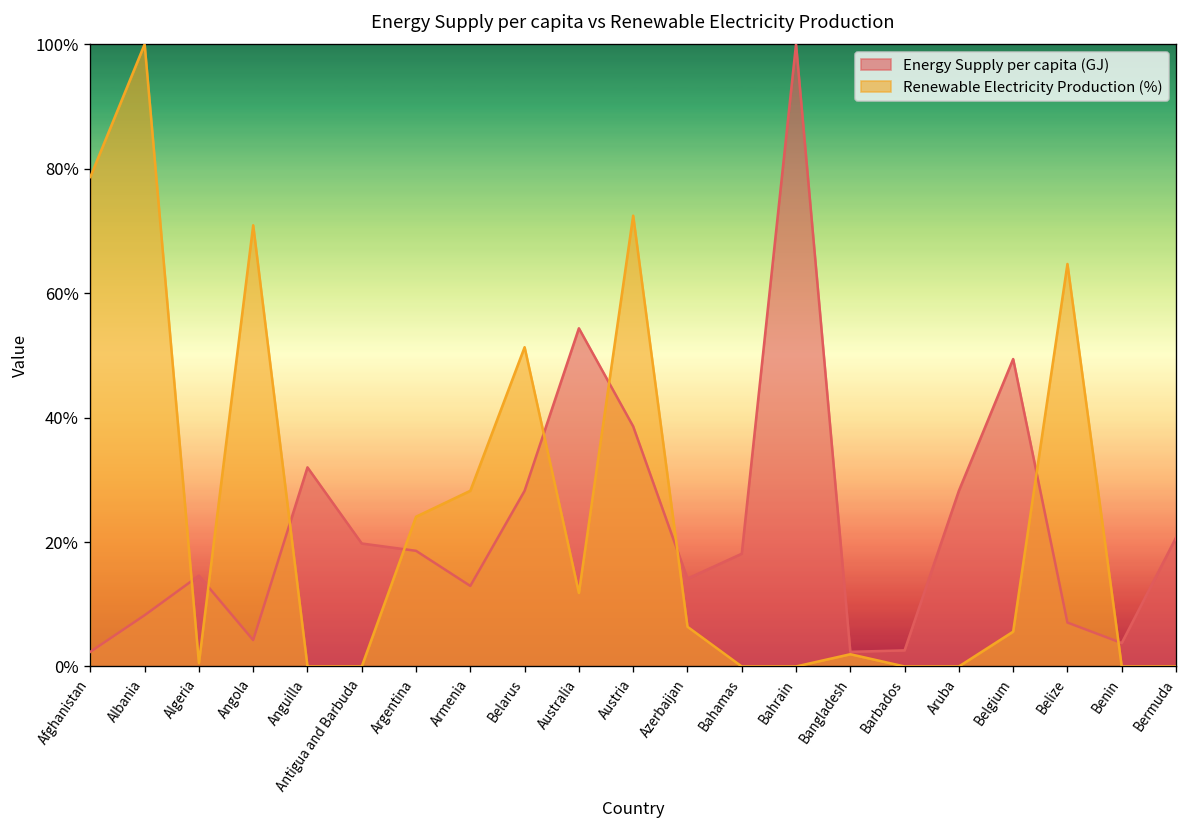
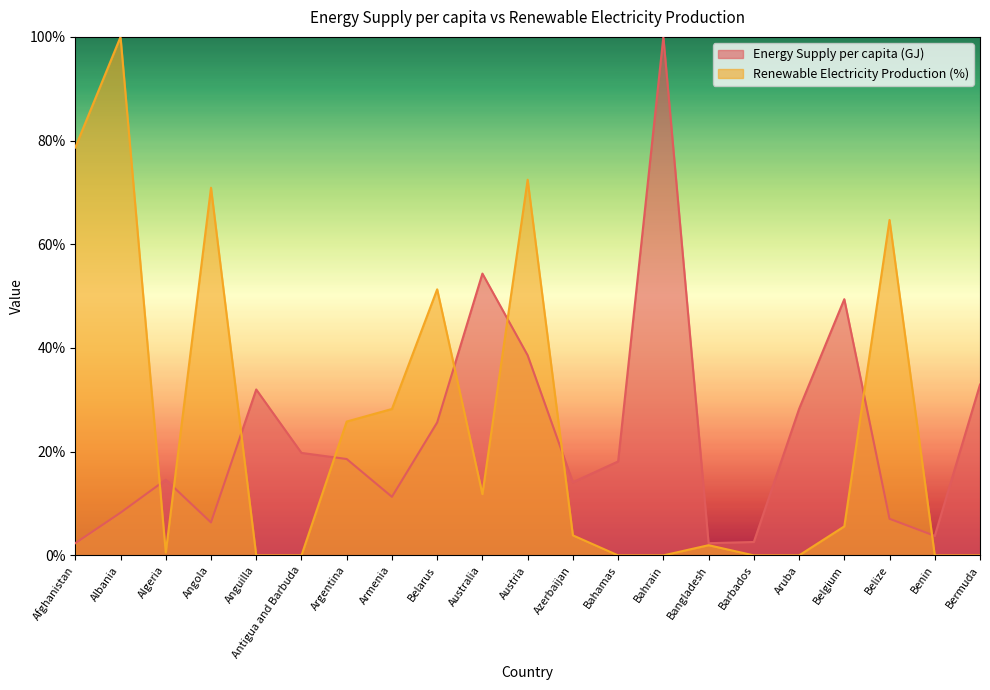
  {
    "Energy Supply per capita (GJ)": {
      "Afghanistan": "2%",
      "Albania": "8%",
      "Algeria": "15%",
-     "Angola": "4%",
+     "Angola": "6%",
      "Anguilla": "32%",
      "Antigua and Barbuda": "20%",
      "Argentina": "19%",
-     "Armenia": "13%",
-     "Belarus": "28%",
+     "Armenia": "11%",
+     "Belarus": "26%",
      "Australia": "54%",
      "Austria": "39%",
      "Azerbaijan": "14%",
      "Bahamas": "18%",
      "Bahrain": "100%",
      "Barbados": "3%",
      "Aruba": "28%",
      "Belgium": "49%",
      "Belize": "7%",
      "Benin": "4%",
-     "Bermuda": "21%"
+     "Bermuda": "33%"
    },
    "Renewable Electricity Production (%)": {
      "Afghanistan": "79%",
      "Albania": "100%",
      "Algeria": "1%",
      "Angola": "71%",
      "Anguilla": "0%",
      "Antigua and Barbuda": "0%",
-     "Argentina": "24%",
+     "Argentina": "26%",
      "Armenia": "28%",
      "Belarus": "51%",
      "Australia": "12%",
      "Austria": "72%",
-     "Azerbaijan": "6%",
+     "Azerbaijan": "4%",
      "Bahamas": "0%",
      "Bahrain": "0%",
      "Barbados": "0%",
      "Aruba": "0%",
      "Belgium": "6%",
      "Belize": "65%",
      "Benin": "0%",
      "Bermuda": "0%"
    }
  }
